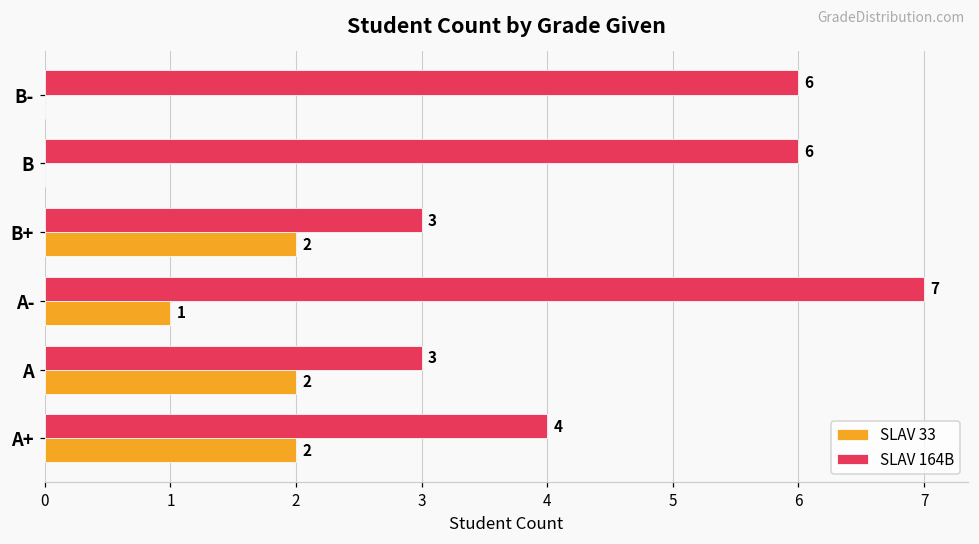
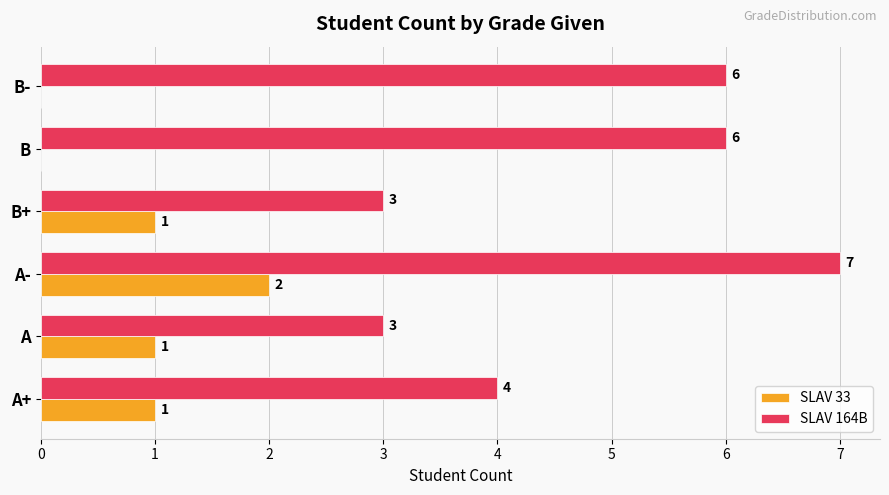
  {
    "SLAV 33": {
-     "B+": 2,
-     "A-": 1,
-     "A": 2,
-     "A+": 2
+     "B+": 1,
+     "A-": 2,
+     "A": 1,
+     "A+": 1
    },
    "SLAV 164B": {
      "B-": 6,
      "B": 6,
      "B+": 3,
      "A-": 7,
      "A": 3,
      "A+": 4
    }
  }
